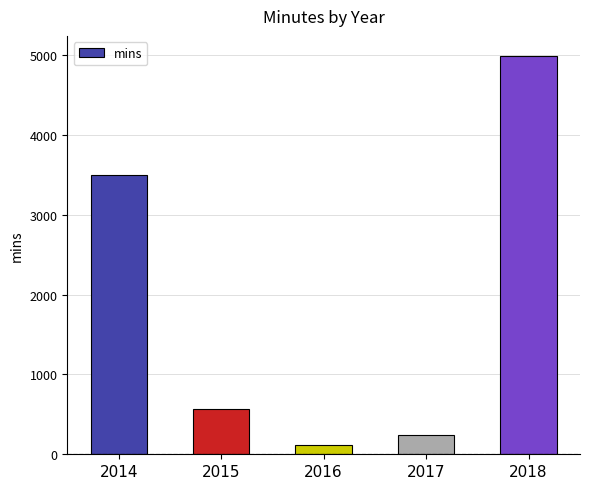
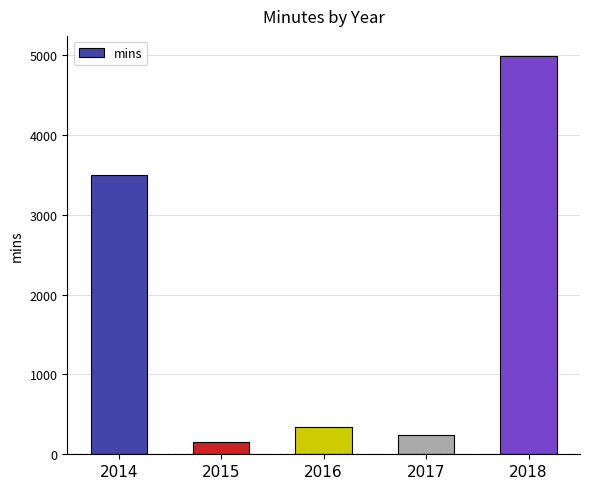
  {
    "2014": 3500,
-   "2015": 600,
-   "2016": 100,
+   "2015": 200,
+   "2016": 300,
    "2017": 200,
    "2018": 5000
  }
